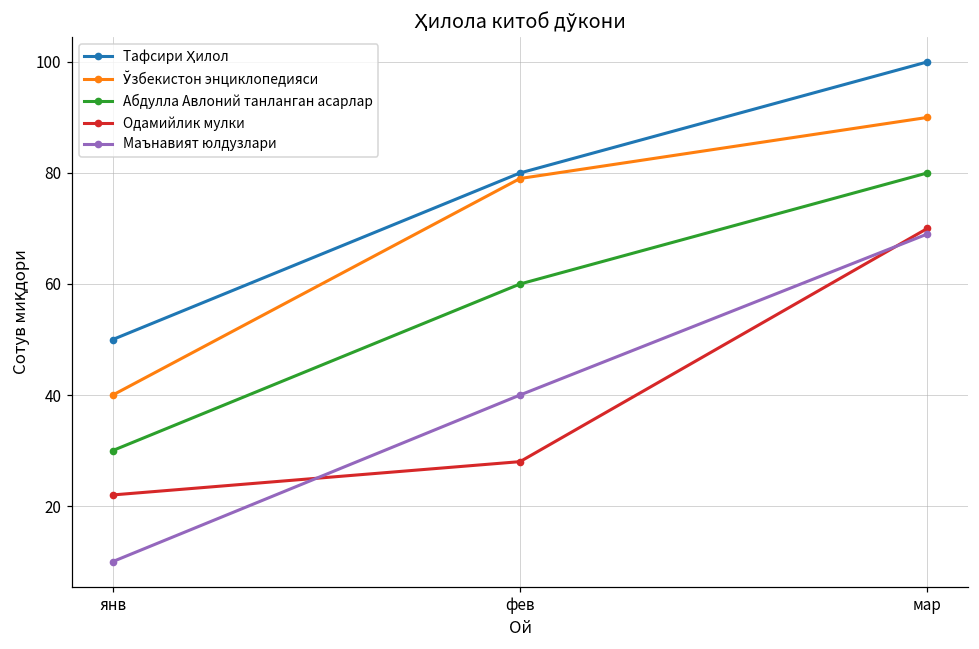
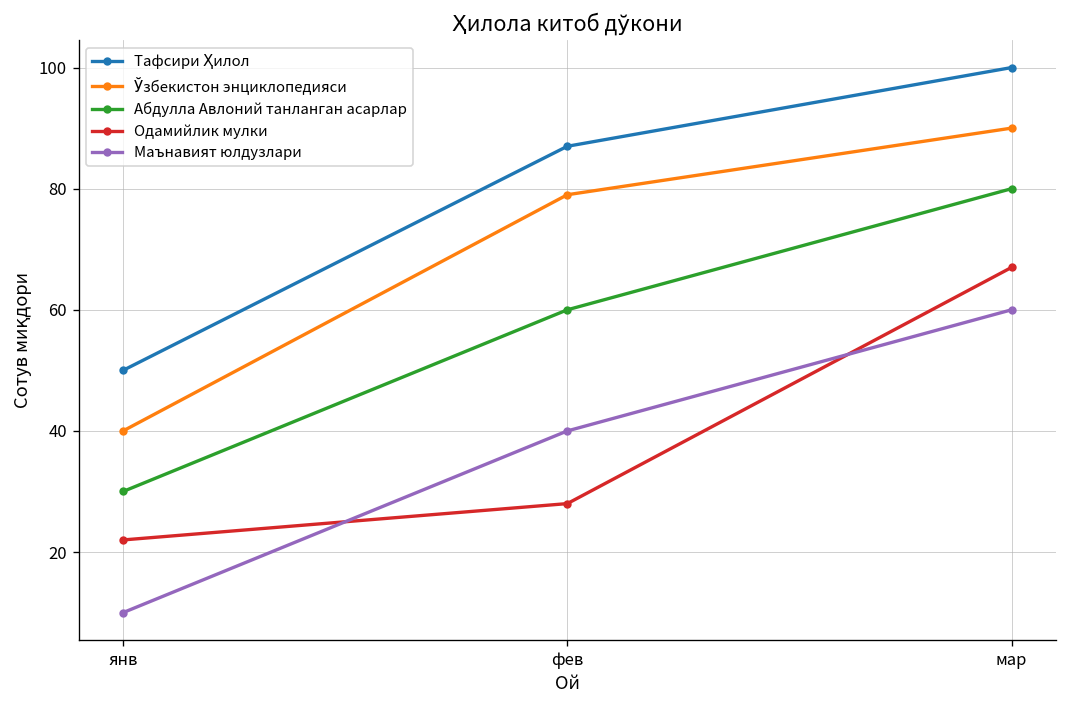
  {
    "Тафсири Ҳилол": {
      "янв": 50,
-     "фев": 80,
+     "фев": 87,
      "мар": 100
    },
    "Ўзбекистон энциклопедияси": {
      "янв": 40,
      "фев": 79,
      "мар": 90
    },
    "Абдулла Авлоний танланган асарлар": {
      "янв": 30,
      "фев": 60,
      "мар": 80
    },
    "Одамийлик мулки": {
      "янв": 22,
      "фев": 28,
-     "мар": 70
+     "мар": 67
    },
    "Маънавият юлдузлари": {
      "янв": 10,
      "фев": 40,
-     "мар": 69
+     "мар": 60
    }
  }
